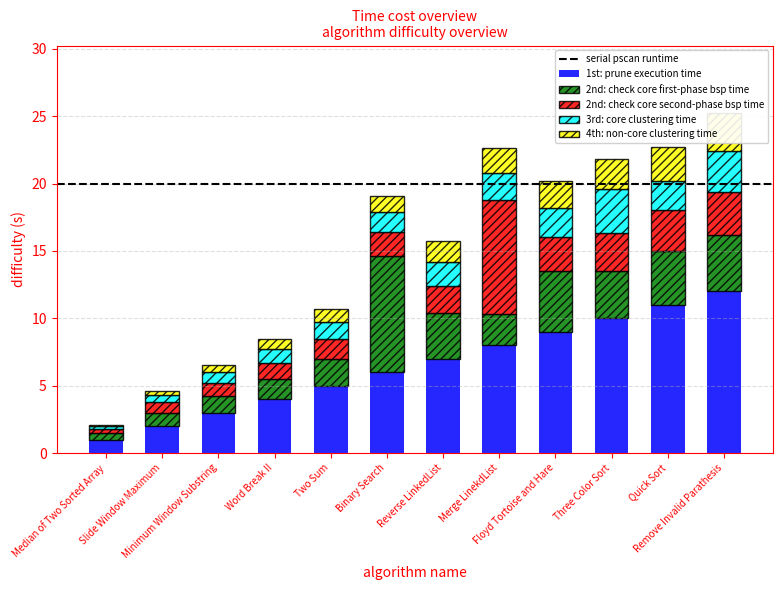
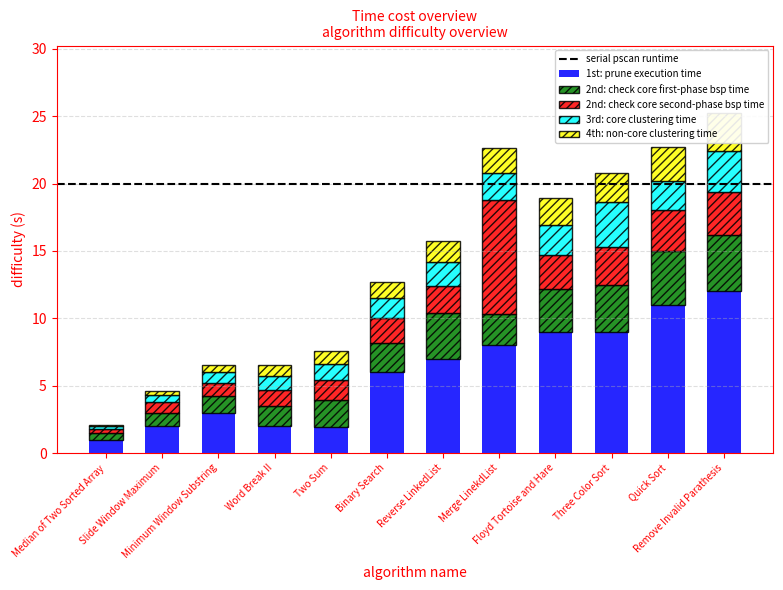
  {
    "1st: prune execution time": {
      "Median of Two Sorted Array": 1.0,
      "Slide Window Maximum": 2.0,
      "Minimum Window Substring": 3.0,
-     "Word Break II": 4,
-     "Two Sum": 5.0,
+     "Word Break II": 2,
+     "Two Sum": 1.9,
      "Binary Search": 6.0,
      "Reverse LinkedList": 7.0,
      "Merge LinekdList": 8.0,
      "Floyd Tortoise and Hare": 9.0,
-     "Three Color Sort": 10,
+     "Three Color Sort": 9,
      "Quick Sort": 11.0,
      "Remove Invalid Parathesis": 12.0
    },
    "2nd: check core first-phase bsp time": {
      "Median of Two Sorted Array": 0.5,
      "Slide Window Maximum": 1.0,
      "Minimum Window Substring": 1.2,
      "Word Break II": 1.5,
      "Two Sum": 2.0,
-     "Binary Search": 8.6,
+     "Binary Search": 2.2,
      "Reverse LinkedList": 3.4,
      "Merge LinekdList": 2.3,
-     "Floyd Tortoise and Hare": 4.5,
+     "Floyd Tortoise and Hare": 3.2,
      "Three Color Sort": 3.5,
      "Quick Sort": 4.0,
      "Remove Invalid Parathesis": 4.2
    },
    "2nd: check core second-phase bsp time": {
      "Median of Two Sorted Array": 0.3,
      "Slide Window Maximum": 0.8,
      "Minimum Window Substring": 1.0,
      "Word Break II": 1.2,
      "Two Sum": 1.5,
      "Binary Search": 1.8,
      "Reverse LinkedList": 2.0,
      "Merge LinekdList": 8.5,
      "Floyd Tortoise and Hare": 2.5,
      "Three Color Sort": 2.8,
      "Quick Sort": 3.0,
      "Remove Invalid Parathesis": 3.2
    },
    "3rd: core clustering time": {
      "Median of Two Sorted Array": 0.2,
      "Slide Window Maximum": 0.5,
      "Minimum Window Substring": 0.8,
      "Word Break II": 1.0,
      "Two Sum": 1.2,
      "Binary Search": 1.5,
      "Reverse LinkedList": 1.8,
      "Merge LinekdList": 2.0,
      "Floyd Tortoise and Hare": 2.2,
      "Three Color Sort": 3.3,
      "Quick Sort": 2.2,
      "Remove Invalid Parathesis": 3.0
    },
    "4th: non-core clustering time": {
      "Slide Window Maximum": 0.3,
      "Minimum Window Substring": 0.5,
      "Word Break II": 0.8,
      "Two Sum": 1.0,
      "Binary Search": 1.2,
      "Reverse LinkedList": 1.5,
      "Merge LinekdList": 1.8,
      "Floyd Tortoise and Hare": 2.0,
      "Three Color Sort": 2.2,
      "Quick Sort": 2.5
    }
  }
